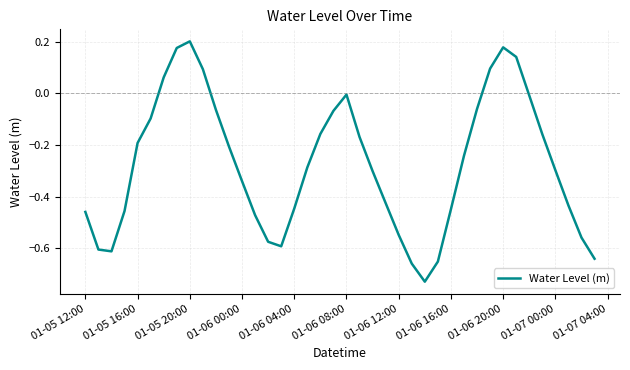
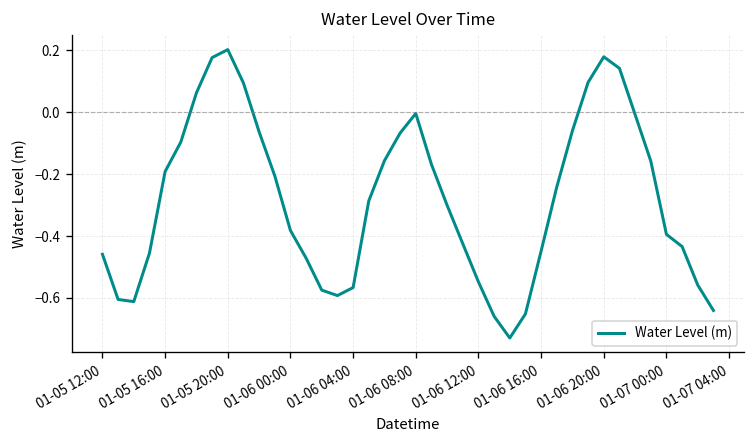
  {
    "01-05 12:00": -0.46,
    "01-05 16:00": -0.19,
    "01-05 20:00": 0.20,
-   "01-06 00:00": -0.34,
-   "01-06 04:00": -0.45,
+   "01-06 00:00": -0.38,
+   "01-06 04:00": -0.57,
    "01-06 08:00": 0.00,
    "01-06 12:00": -0.55,
    "01-06 16:00": -0.45,
    "01-06 20:00": 0.18,
-   "01-07 00:00": -0.30
+   "01-07 00:00": -0.39
  }
